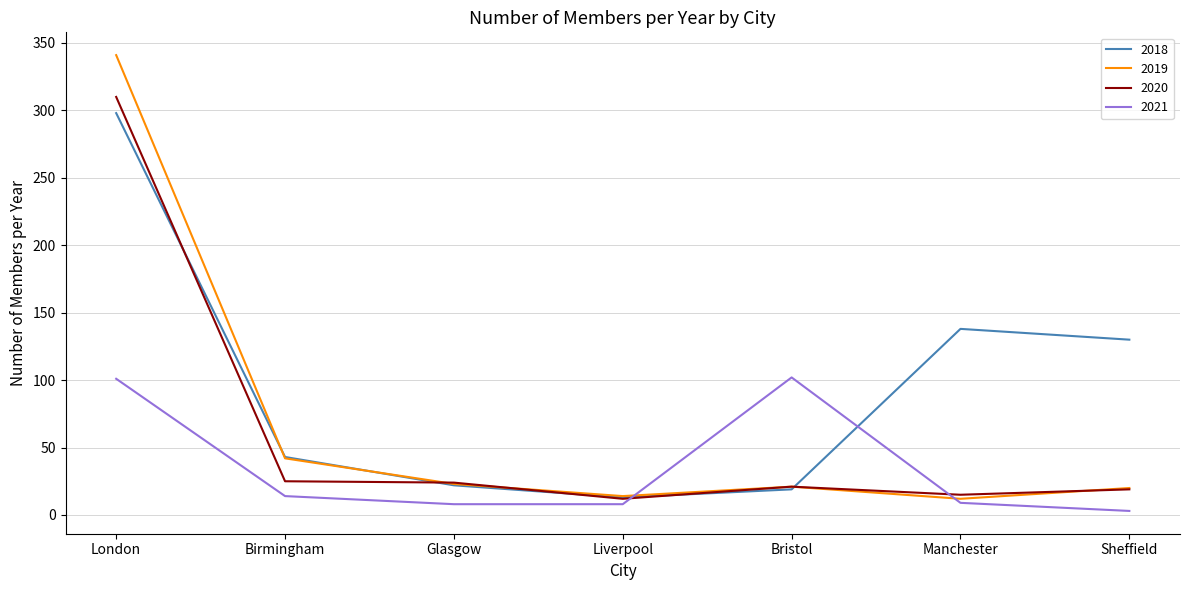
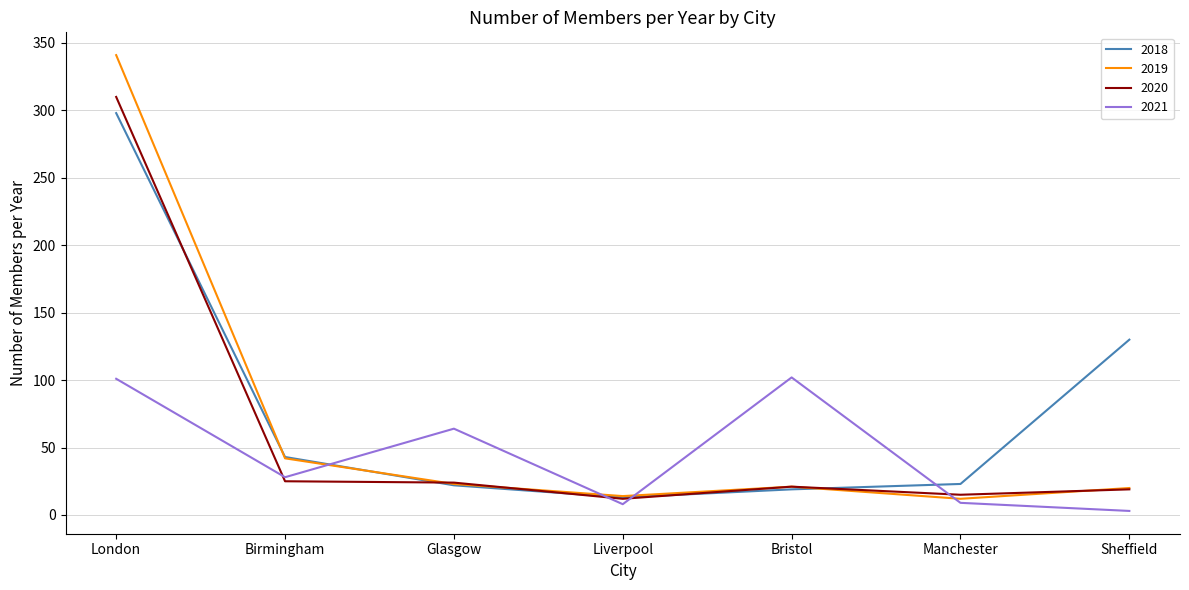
  {
    "2018": {
      "London": 298,
      "Bristol": 19,
-     "Manchester": 138,
+     "Manchester": 23,
      "Sheffield": 130
    },
    "2019": {
      "London": 341,
      "Manchester": 12
    },
    "2020": {
      "London": 310,
      "Birmingham": 25,
      "Manchester": 15
    },
    "2021": {
      "London": 101,
-     "Birmingham": 14,
-     "Glasgow": 8,
+     "Birmingham": 28,
+     "Glasgow": 64,
      "Liverpool": 8,
      "Bristol": 102,
      "Manchester": 9,
      "Sheffield": 3
    }
  }
